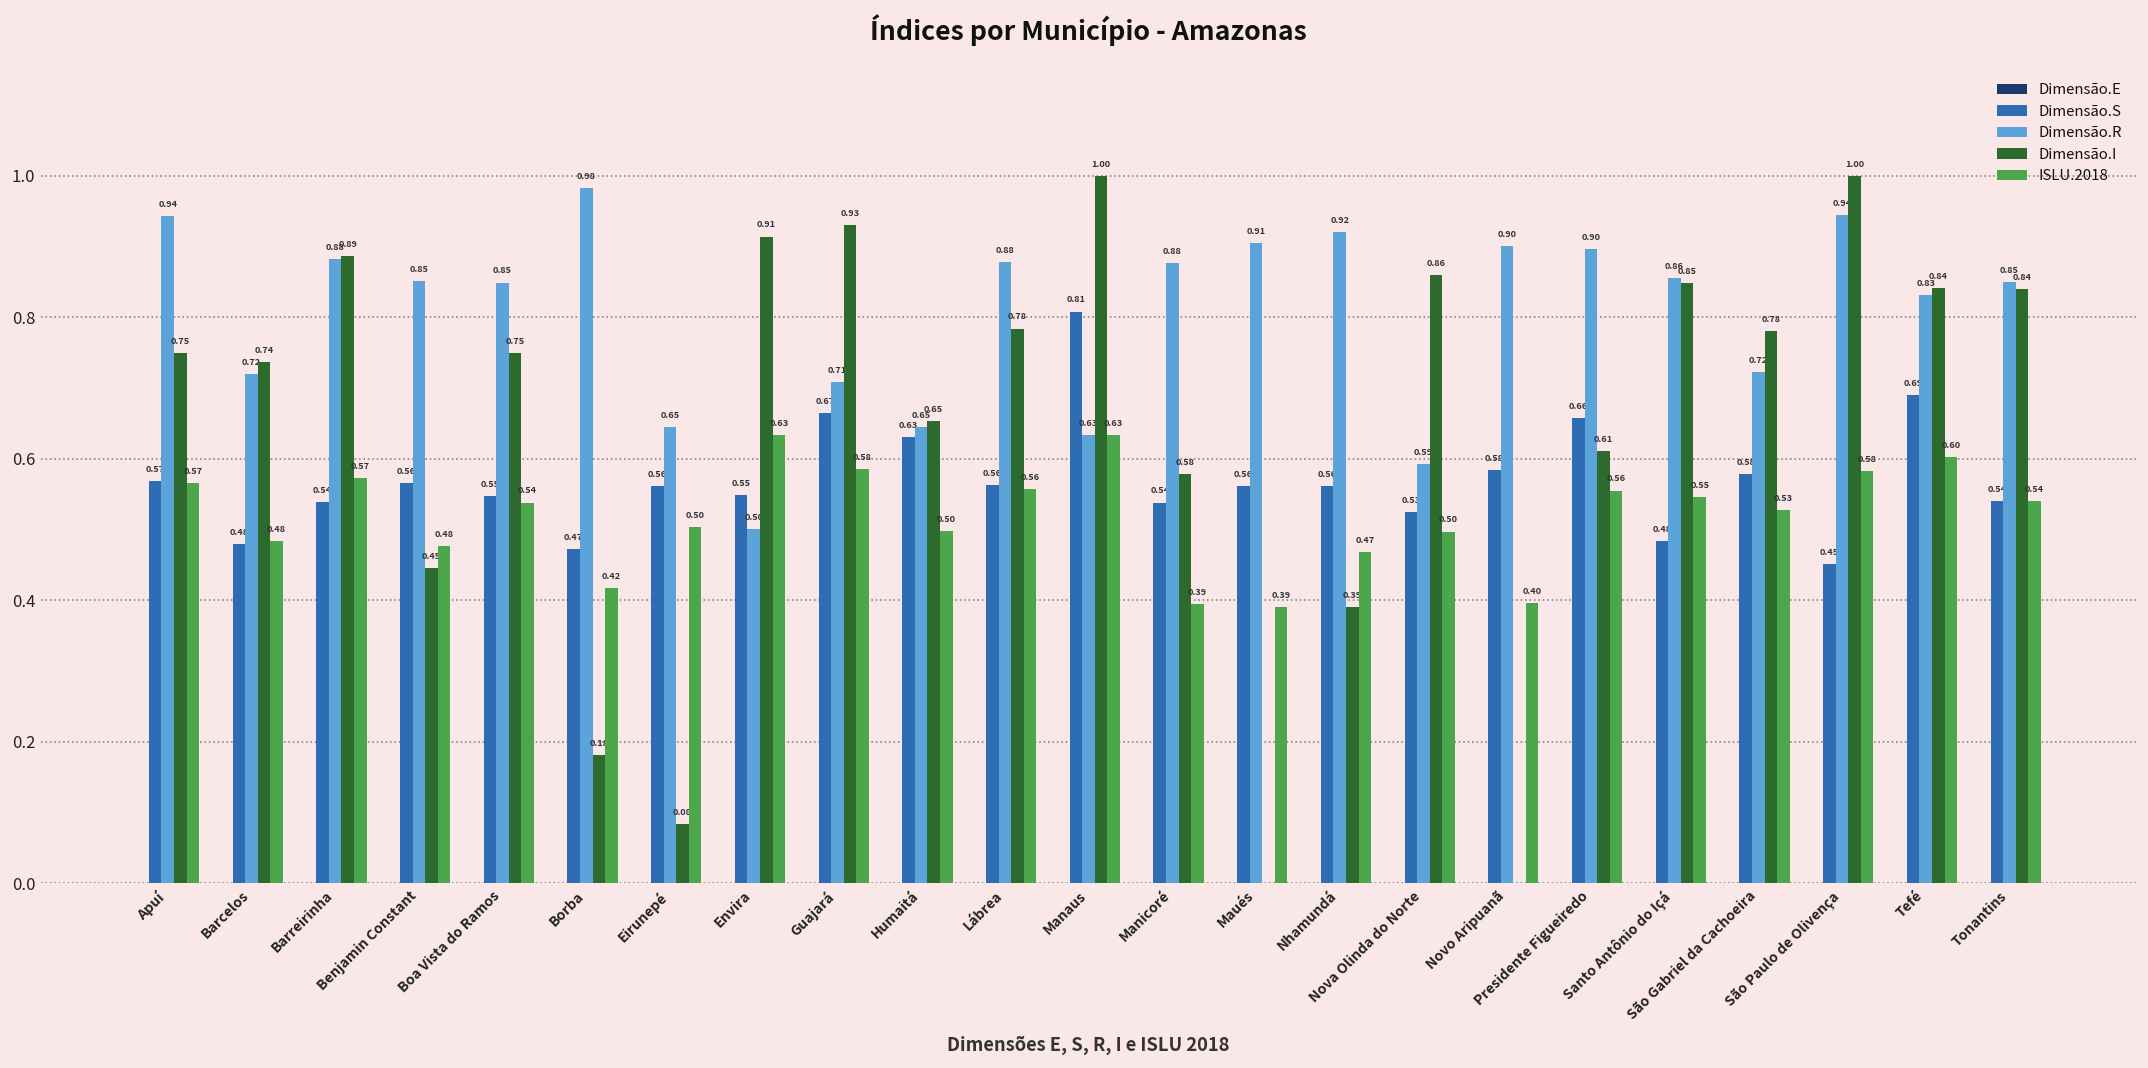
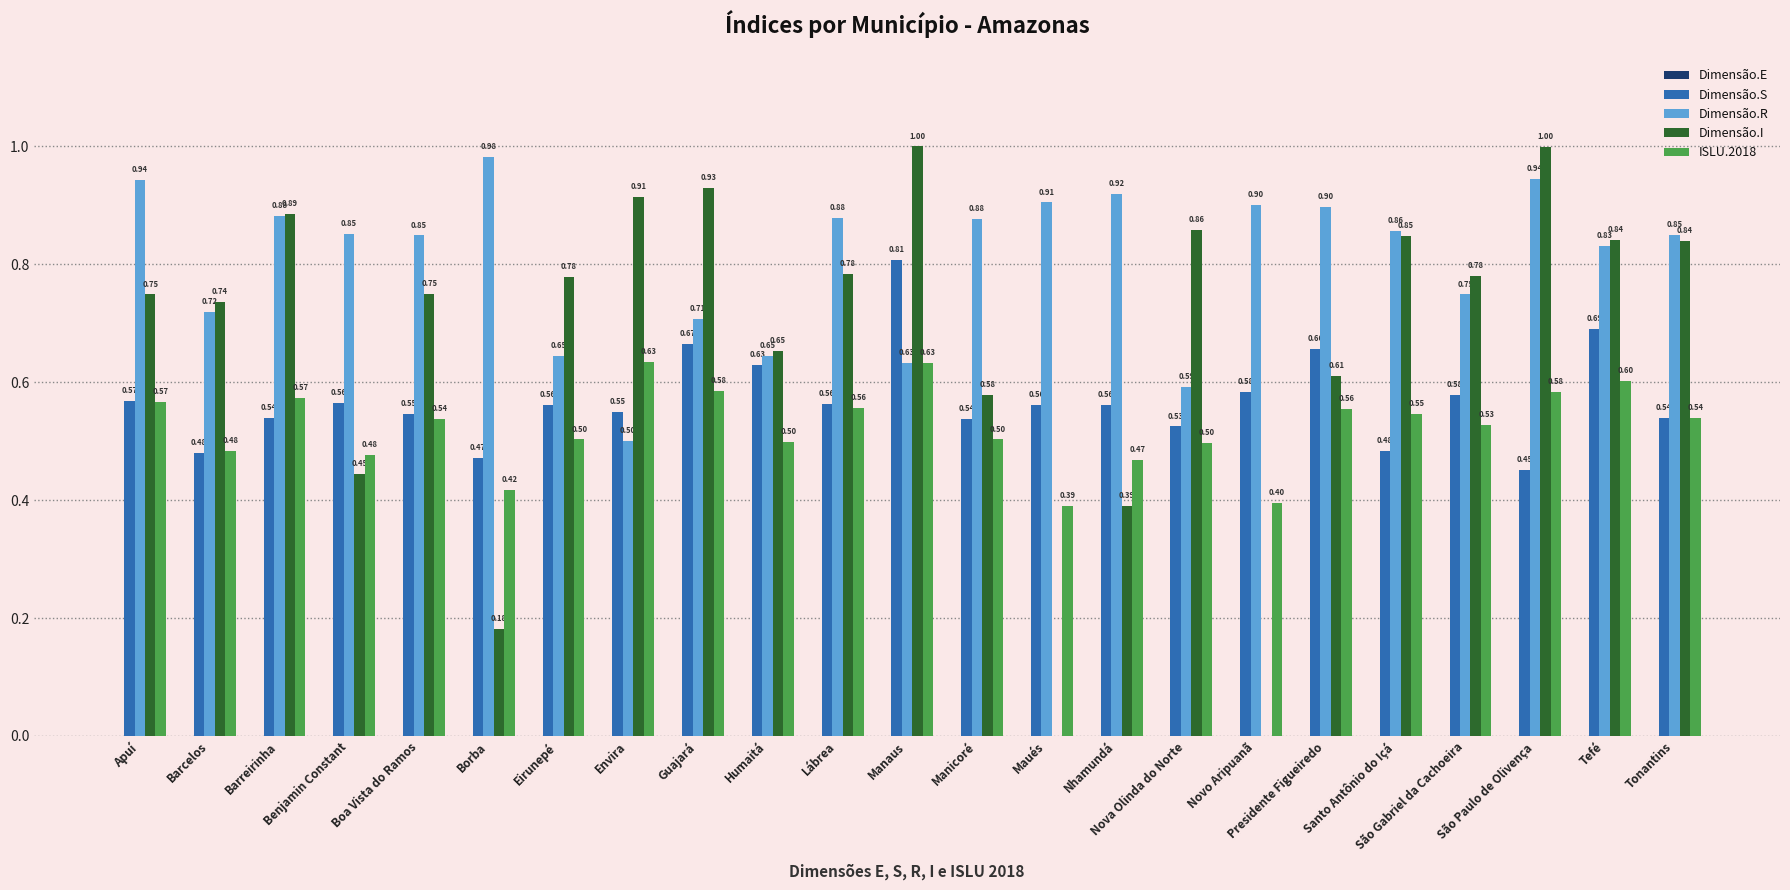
  {
    "Dimensão.E": {
      "Apuí": 0.00,
      "Barcelos": 0.00,
      "Barreirinha": 0.00,
      "Benjamin Constant": 0.00,
      "Boa Vista do Ramos": 0.00,
      "Borba": 0.00,
      "Eirunepé": 0.00,
      "Envira": 0.00,
      "Guajará": 0.00,
      "Humaitá": 0.00,
      "Lábrea": 0.00,
      "Manaus": 0.00,
      "Manicoré": 0.00,
      "Maués": 0.00,
      "Nhamundá": 0.00,
      "Nova Olinda do Norte": 0.00,
      "Novo Aripuanã": 0.00,
      "Presidente Figueiredo": 0.00,
      "Santo Antônio do Içá": 0.00,
      "São Gabriel da Cachoeira": 0.00,
      "São Paulo de Olivença": 0.00,
      "Tefé": 0.00,
      "Tonantins": 0.00
    },
    "Dimensão.S": {
      "Apuí": 0.57,
      "Barcelos": 0.48,
      "Barreirinha": 0.54,
      "Benjamin Constant": 0.56,
      "Boa Vista do Ramos": 0.55,
      "Borba": 0.47,
      "Eirunepé": 0.56,
      "Envira": 0.55,
      "Guajará": 0.67,
      "Humaitá": 0.63,
      "Lábrea": 0.56,
      "Manaus": 0.81,
      "Manicoré": 0.54,
      "Maués": 0.56,
      "Nhamundá": 0.56,
      "Nova Olinda do Norte": 0.53,
      "Novo Aripuanã": 0.58,
      "Presidente Figueiredo": 0.66,
      "Santo Antônio do Içá": 0.48,
      "São Gabriel da Cachoeira": 0.58,
      "São Paulo de Olivença": 0.45,
      "Tefé": 0.69,
      "Tonantins": 0.54
    },
    "Dimensão.R": {
      "Apuí": 0.94,
      "Barcelos": 0.72,
      "Benjamin Constant": 0.85,
      "Boa Vista do Ramos": 0.85,
      "Borba": 0.98,
      "Eirunepé": 0.65,
      "Envira": 0.50,
      "Guajará": 0.71,
      "Lábrea": 0.88,
      "Manaus": 0.63,
      "Manicoré": 0.88,
      "Maués": 0.91,
      "Nhamundá": 0.92,
      "Nova Olinda do Norte": 0.59,
      "Novo Aripuanã": 0.90,
      "Presidente Figueiredo": 0.90,
-     "São Gabriel da Cachoeira": 0.72,
+     "São Gabriel da Cachoeira": 0.75,
      "São Paulo de Olivença": 0.94,
      "Tefé": 0.83,
      "Tonantins": 0.85
    },
    "Dimensão.I": {
      "Apuí": 0.75,
      "Barcelos": 0.74,
      "Benjamin Constant": 0.45,
      "Boa Vista do Ramos": 0.75,
      "Borba": 0.18,
-     "Eirunepé": 0.08,
+     "Eirunepé": 0.78,
      "Envira": 0.91,
      "Guajará": 0.93,
      "Lábrea": 0.78,
      "Manaus": 1.00,
      "Manicoré": 0.58,
      "Nhamundá": 0.39,
      "Nova Olinda do Norte": 0.86,
      "Presidente Figueiredo": 0.61,
      "São Gabriel da Cachoeira": 0.78,
      "São Paulo de Olivença": 1.00,
      "Tefé": 0.84,
      "Tonantins": 0.84
    },
    "ISLU.2018": {
      "Apuí": 0.57,
      "Barcelos": 0.48,
      "Barreirinha": 0.57,
      "Benjamin Constant": 0.48,
      "Boa Vista do Ramos": 0.54,
      "Borba": 0.42,
      "Eirunepé": 0.50,
      "Envira": 0.63,
      "Guajará": 0.58,
      "Humaitá": 0.50,
      "Lábrea": 0.56,
      "Manaus": 0.63,
-     "Manicoré": 0.39,
+     "Manicoré": 0.50,
      "Maués": 0.39,
      "Nhamundá": 0.47,
      "Nova Olinda do Norte": 0.50,
      "Novo Aripuanã": 0.40,
      "Presidente Figueiredo": 0.56,
      "Santo Antônio do Içá": 0.55,
      "São Gabriel da Cachoeira": 0.53,
      "São Paulo de Olivença": 0.58,
      "Tefé": 0.60,
      "Tonantins": 0.54
    }
  }
